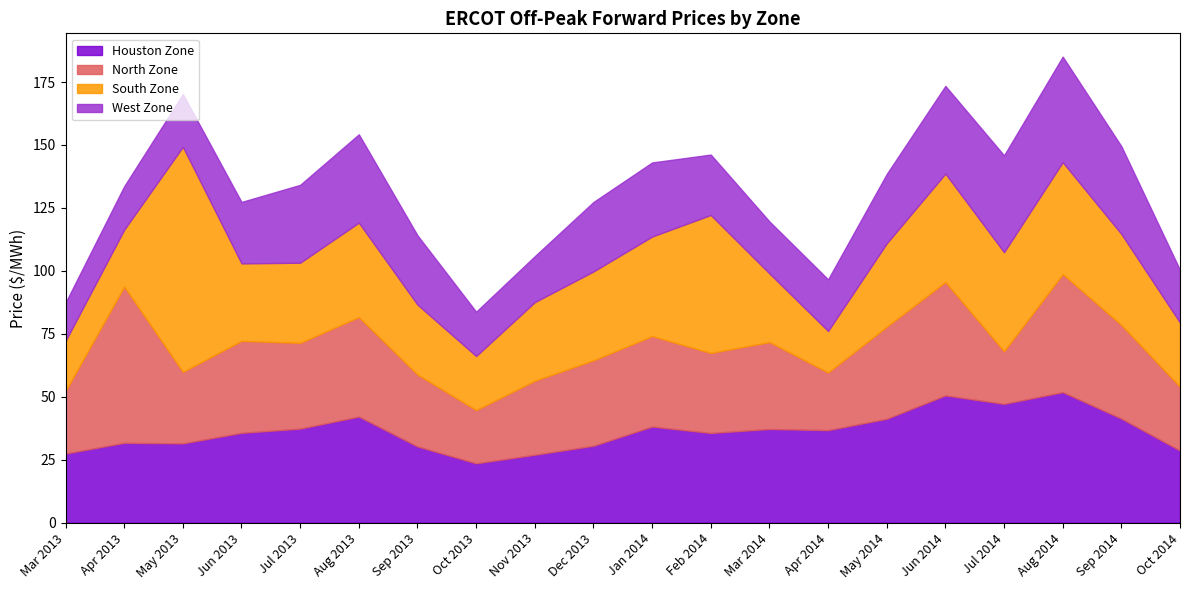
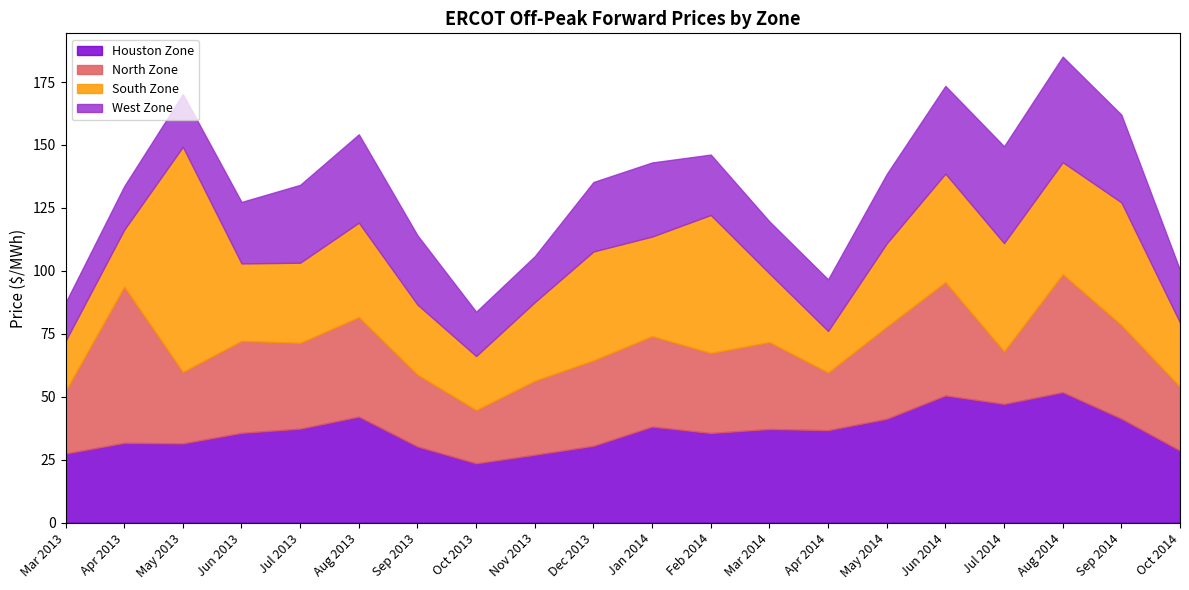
  {
    "North Zone": {
      "Mar 2013": 25,
      "Apr 2013": 62,
      "May 2013": 28,
      "Jun 2013": 37,
      "Jul 2013": 34,
      "Aug 2013": 40,
      "Sep 2013": 29,
      "Oct 2013": 21,
      "Nov 2013": 29,
      "Dec 2013": 34,
      "Jan 2014": 36,
      "Feb 2014": 32,
      "Mar 2014": 35,
      "Apr 2014": 23,
      "May 2014": 37,
      "Jun 2014": 45,
      "Jul 2014": 21,
      "Aug 2014": 47,
      "Sep 2014": 37,
      "Oct 2014": 25
    },
    "South Zone": {
      "Mar 2013": 20,
      "Apr 2013": 23,
      "May 2013": 89,
      "Jun 2013": 31,
      "Jul 2013": 32,
      "Aug 2013": 38,
      "Sep 2013": 28,
      "Oct 2013": 21,
      "Nov 2013": 31,
-     "Dec 2013": 35,
+     "Dec 2013": 43,
      "Jan 2014": 40,
      "Feb 2014": 55,
      "Mar 2014": 27,
      "Apr 2014": 16,
      "May 2014": 33,
      "Jun 2014": 43,
-     "Jul 2014": 39,
+     "Jul 2014": 43,
      "Aug 2014": 44,
-     "Sep 2014": 36,
+     "Sep 2014": 49,
      "Oct 2014": 26
    }
  }
